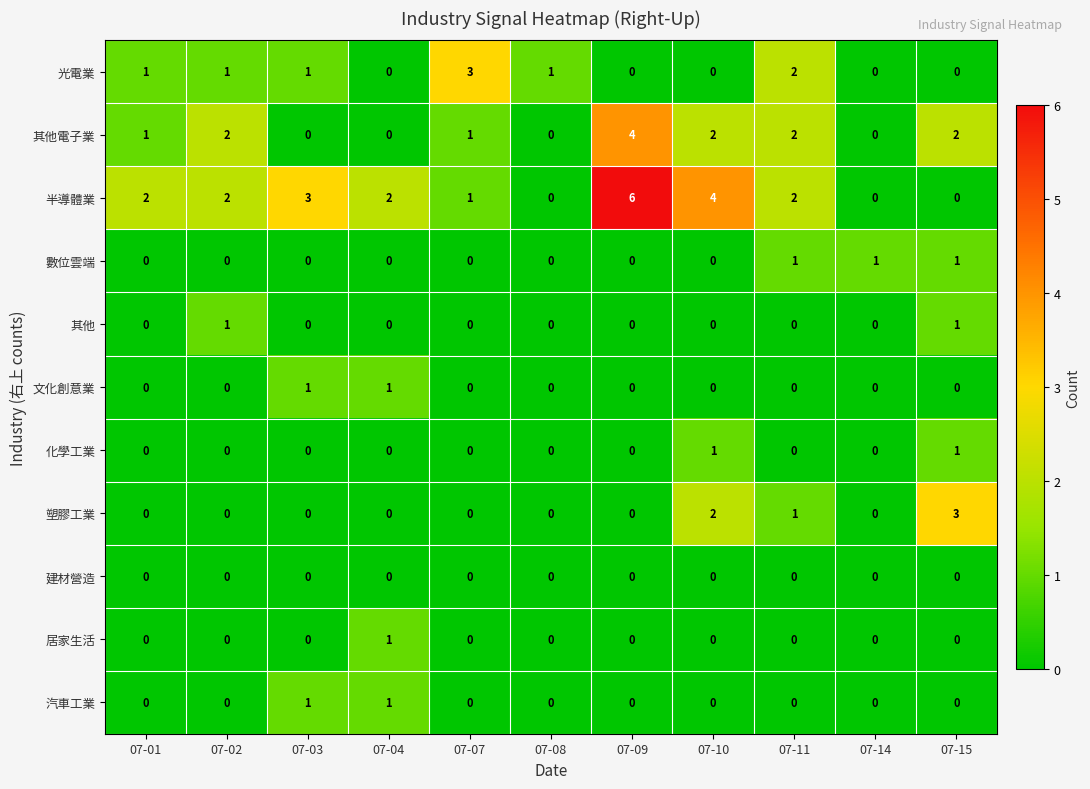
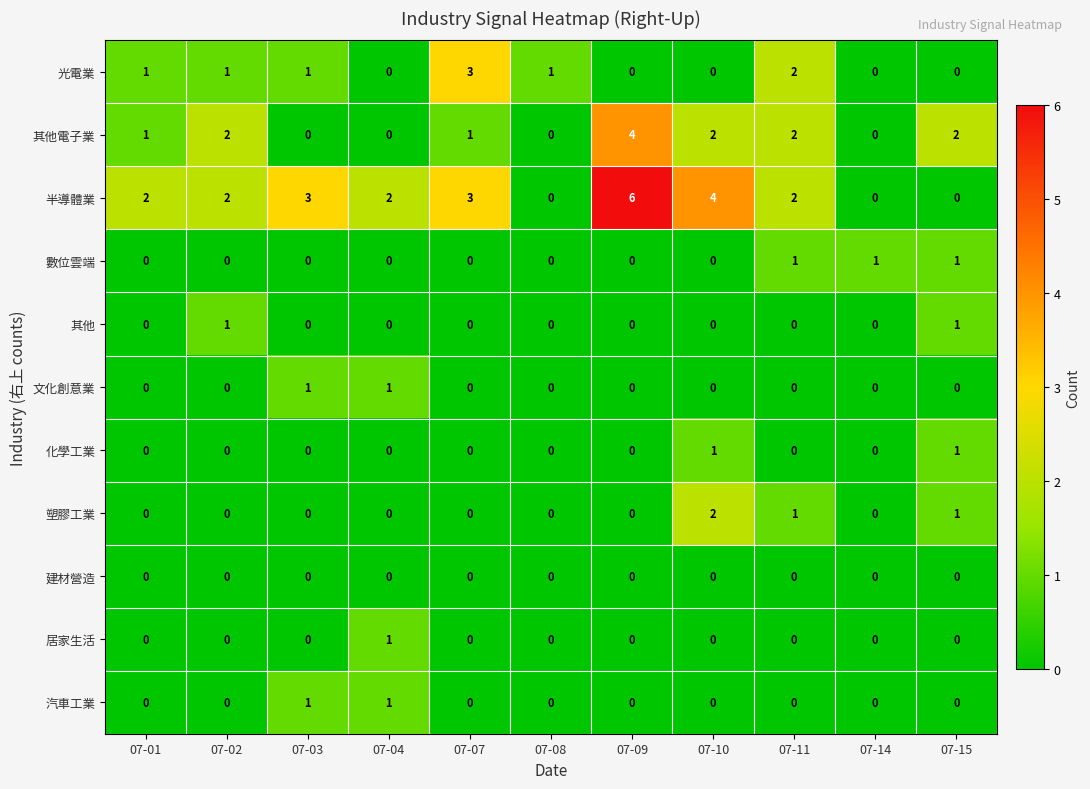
  {
    "光電業": {
      "07-01": 1,
      "07-02": 1,
      "07-03": 1,
      "07-04": 0,
      "07-07": 3,
      "07-08": 1,
      "07-09": 0,
      "07-10": 0,
      "07-11": 2,
      "07-14": 0,
      "07-15": 0
    },
    "其他電子業": {
      "07-01": 1,
      "07-02": 2,
      "07-03": 0,
      "07-04": 0,
      "07-07": 1,
      "07-08": 0,
      "07-09": 4,
      "07-10": 2,
      "07-11": 2,
      "07-14": 0,
      "07-15": 2
    },
    "半導體業": {
      "07-01": 2,
      "07-02": 2,
      "07-03": 3,
      "07-04": 2,
-     "07-07": 1,
+     "07-07": 3,
      "07-08": 0,
      "07-09": 6,
      "07-10": 4,
      "07-11": 2,
      "07-14": 0,
      "07-15": 0
    },
    "數位雲端": {
      "07-01": 0,
      "07-02": 0,
      "07-03": 0,
      "07-04": 0,
      "07-07": 0,
      "07-08": 0,
      "07-09": 0,
      "07-10": 0,
      "07-11": 1,
      "07-14": 1,
      "07-15": 1
    },
    "其他": {
      "07-01": 0,
      "07-02": 1,
      "07-03": 0,
      "07-04": 0,
      "07-07": 0,
      "07-08": 0,
      "07-09": 0,
      "07-10": 0,
      "07-11": 0,
      "07-14": 0,
      "07-15": 1
    },
    "文化創意業": {
      "07-01": 0,
      "07-02": 0,
      "07-03": 1,
      "07-04": 1,
      "07-07": 0,
      "07-08": 0,
      "07-09": 0,
      "07-10": 0,
      "07-11": 0,
      "07-14": 0,
      "07-15": 0
    },
    "化學工業": {
      "07-01": 0,
      "07-02": 0,
      "07-03": 0,
      "07-04": 0,
      "07-07": 0,
      "07-08": 0,
      "07-09": 0,
      "07-10": 1,
      "07-11": 0,
      "07-14": 0,
      "07-15": 1
    },
    "塑膠工業": {
      "07-01": 0,
      "07-02": 0,
      "07-03": 0,
      "07-04": 0,
      "07-07": 0,
      "07-08": 0,
      "07-09": 0,
      "07-10": 2,
      "07-11": 1,
      "07-14": 0,
-     "07-15": 3
+     "07-15": 1
    },
    "建材營造": {
      "07-01": 0,
      "07-02": 0,
      "07-03": 0,
      "07-04": 0,
      "07-07": 0,
      "07-08": 0,
      "07-09": 0,
      "07-10": 0,
      "07-11": 0,
      "07-14": 0,
      "07-15": 0
    },
    "居家生活": {
      "07-01": 0,
      "07-02": 0,
      "07-03": 0,
      "07-04": 1,
      "07-07": 0,
      "07-08": 0,
      "07-09": 0,
      "07-10": 0,
      "07-11": 0,
      "07-14": 0,
      "07-15": 0
    },
    "汽車工業": {
      "07-01": 0,
      "07-02": 0,
      "07-03": 1,
      "07-04": 1,
      "07-07": 0,
      "07-08": 0,
      "07-09": 0,
      "07-10": 0,
      "07-11": 0,
      "07-14": 0,
      "07-15": 0
    }
  }
